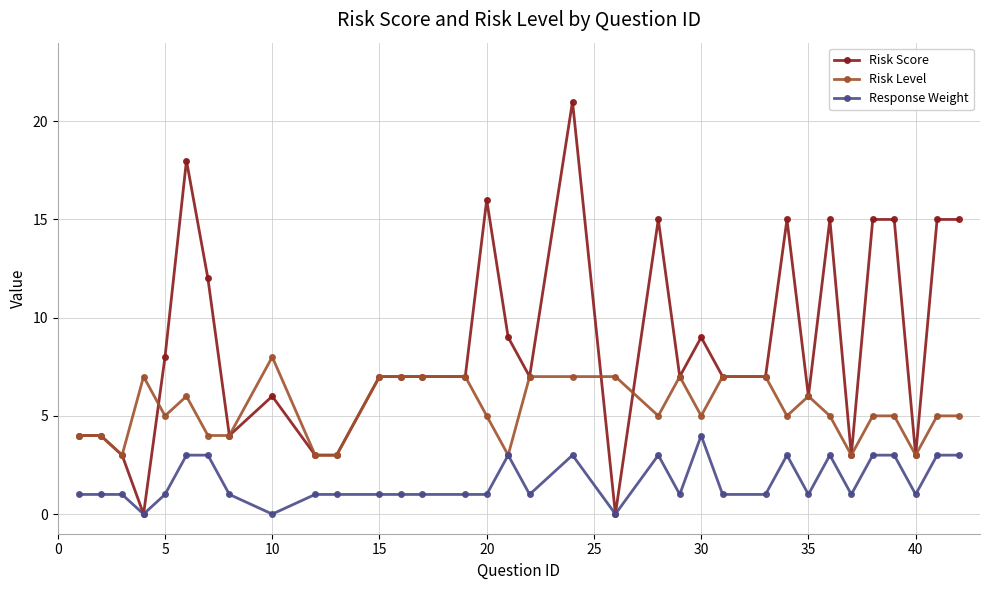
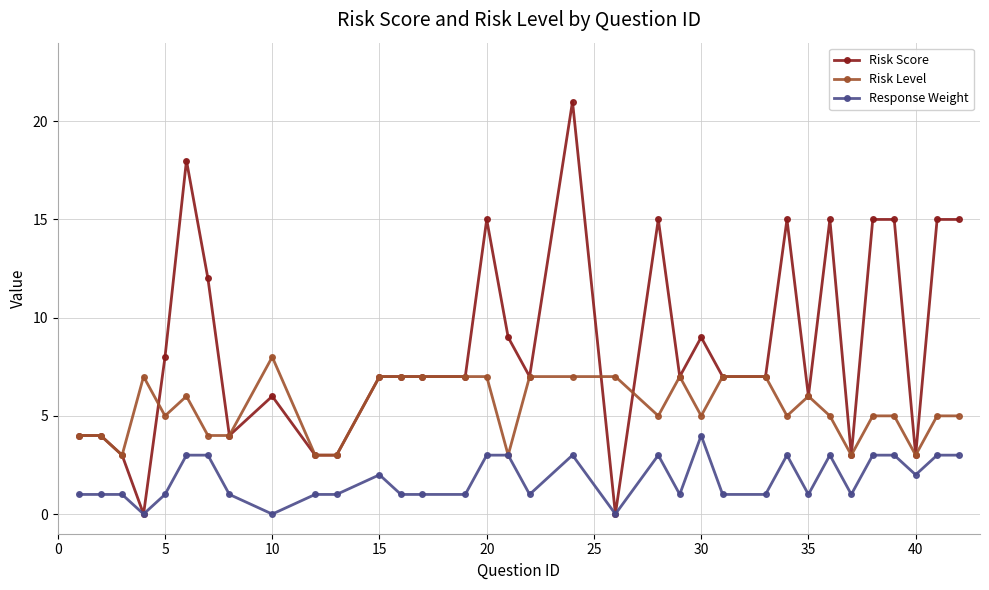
  {
    "Risk Score": {
      "5": 8,
      "10": 6,
-     "20": 16,
+     "20": 15,
      "30": 9
    },
    "Risk Level": {
      "5": 5,
      "10": 8,
-     "20": 5,
+     "20": 7,
      "30": 5
    },
    "Response Weight": {
      "5": 1,
      "10": 0,
-     "15": 1,
-     "20": 1,
+     "15": 2,
+     "20": 3,
      "30": 4,
      "35": 1,
-     "40": 1
+     "40": 2
    }
  }
